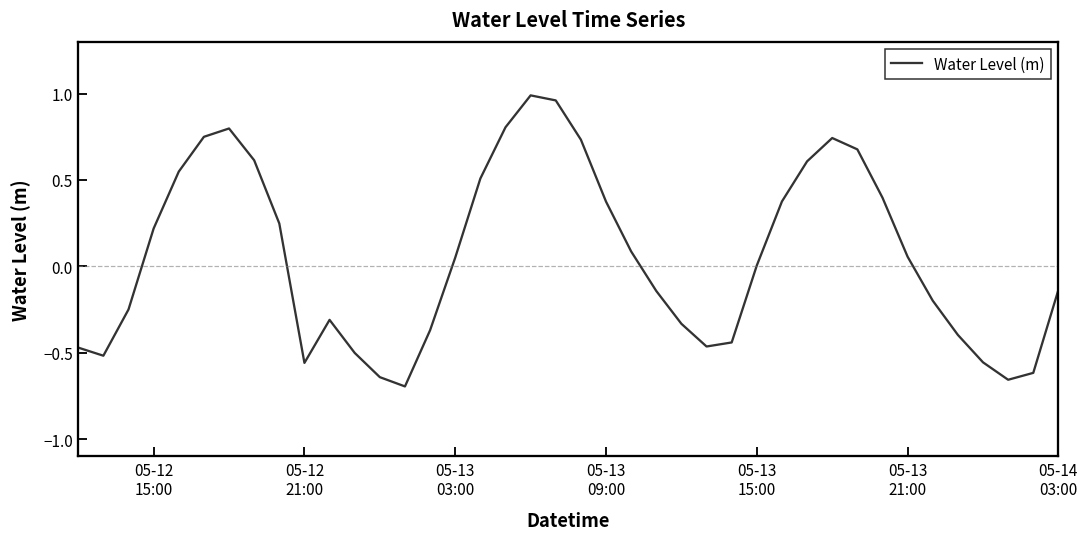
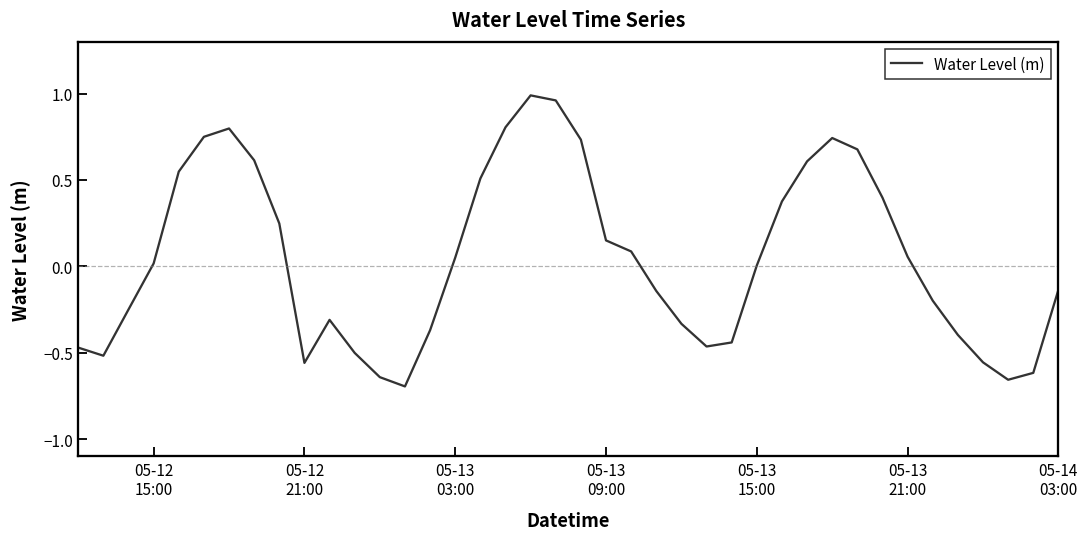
  {
-   "05-12 15:00": 0.22,
+   "05-12 15:00": 0.02,
    "05-12 21:00": -0.56,
    "05-13 03:00": 0.05,
-   "05-13 09:00": 0.37,
+   "05-13 09:00": 0.15,
    "05-13 15:00": 0.01,
    "05-13 21:00": 0.06,
    "05-14 03:00": -0.14
  }
